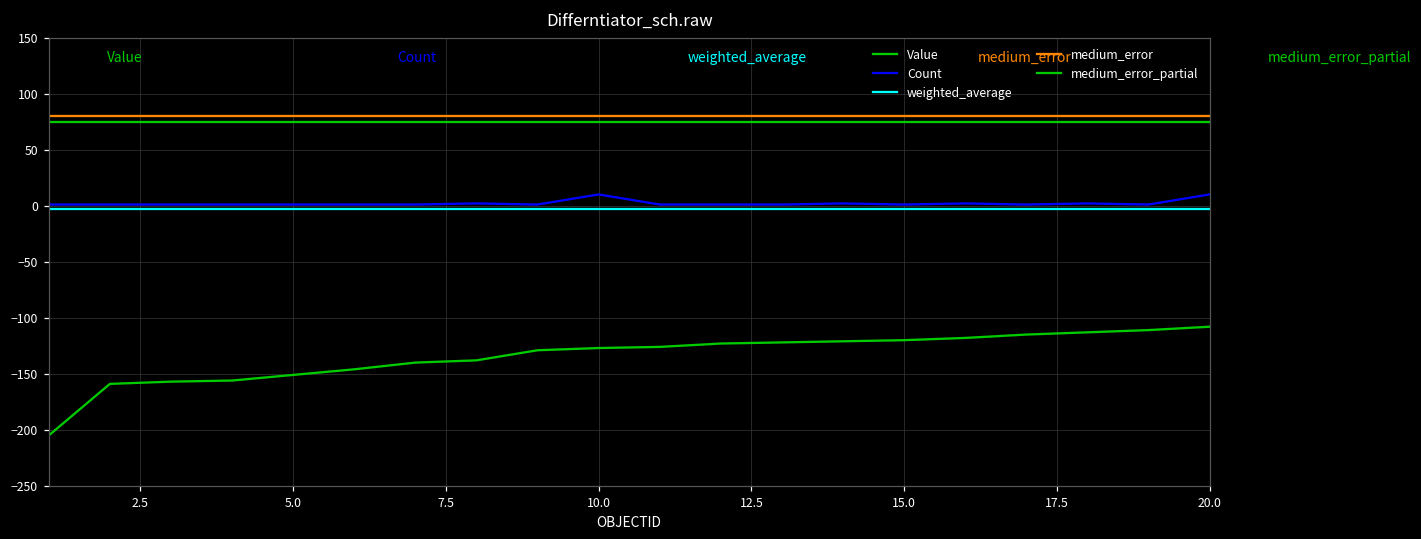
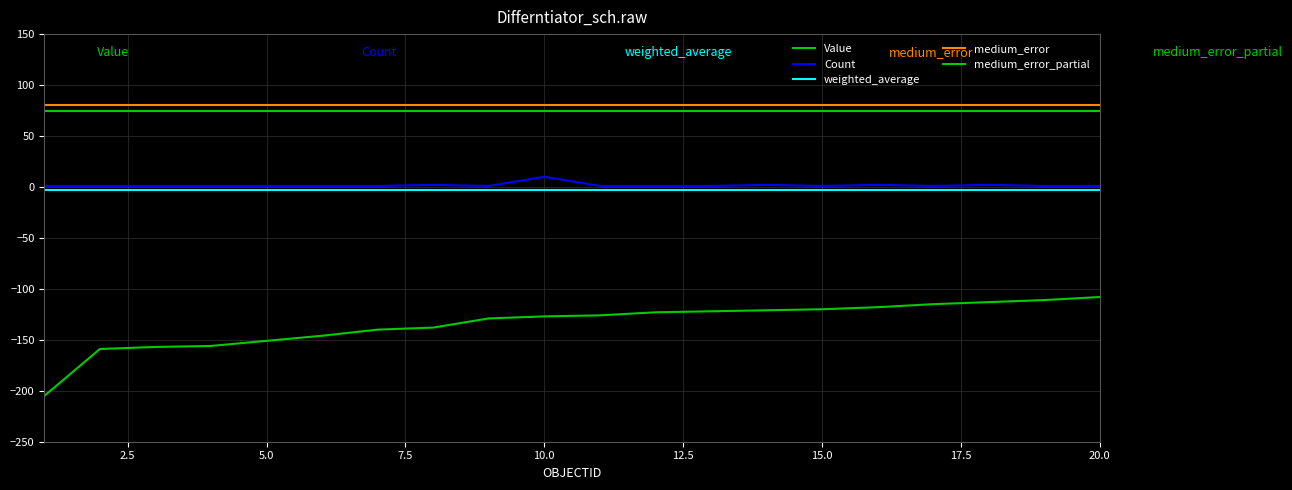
  {
    "Count": {
      "5.0": 1,
      "10.0": 10,
      "15.0": 1,
-     "20.0": 10
+     "20.0": 1
    },
    "weighted_average": {
      "5.0": -3,
      "10.0": -3,
      "15.0": -3,
      "20.0": -3
    },
    "medium_error": {
      "5.0": 80,
      "10.0": 80,
      "15.0": 80,
      "20.0": 80
    }
  }
